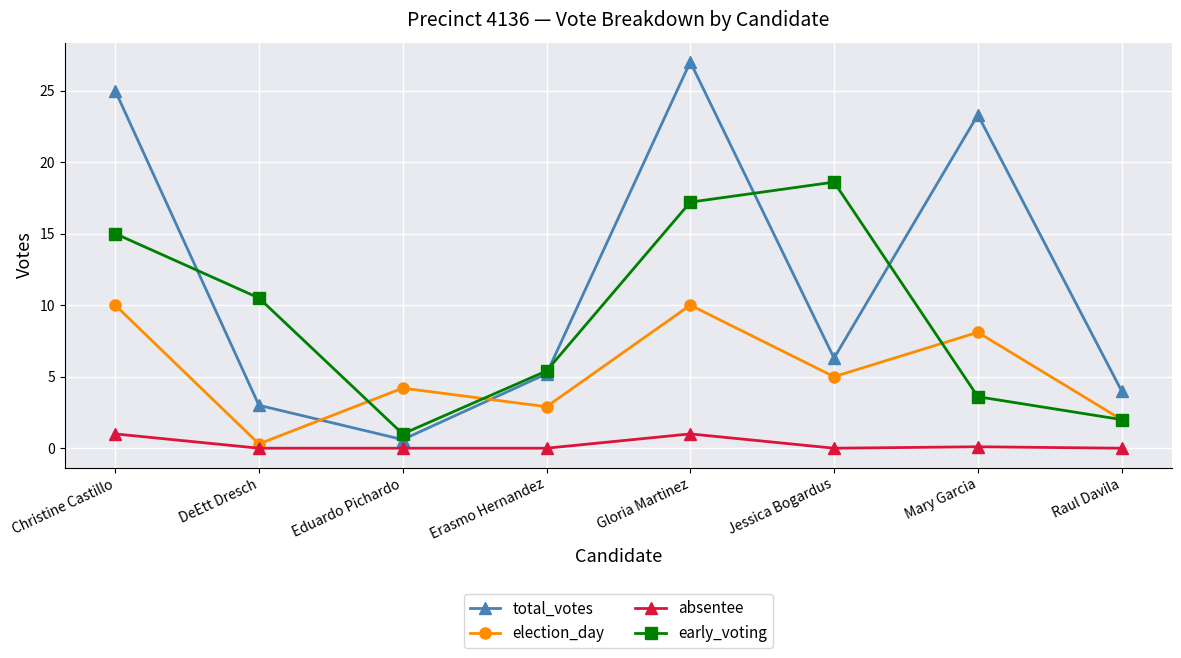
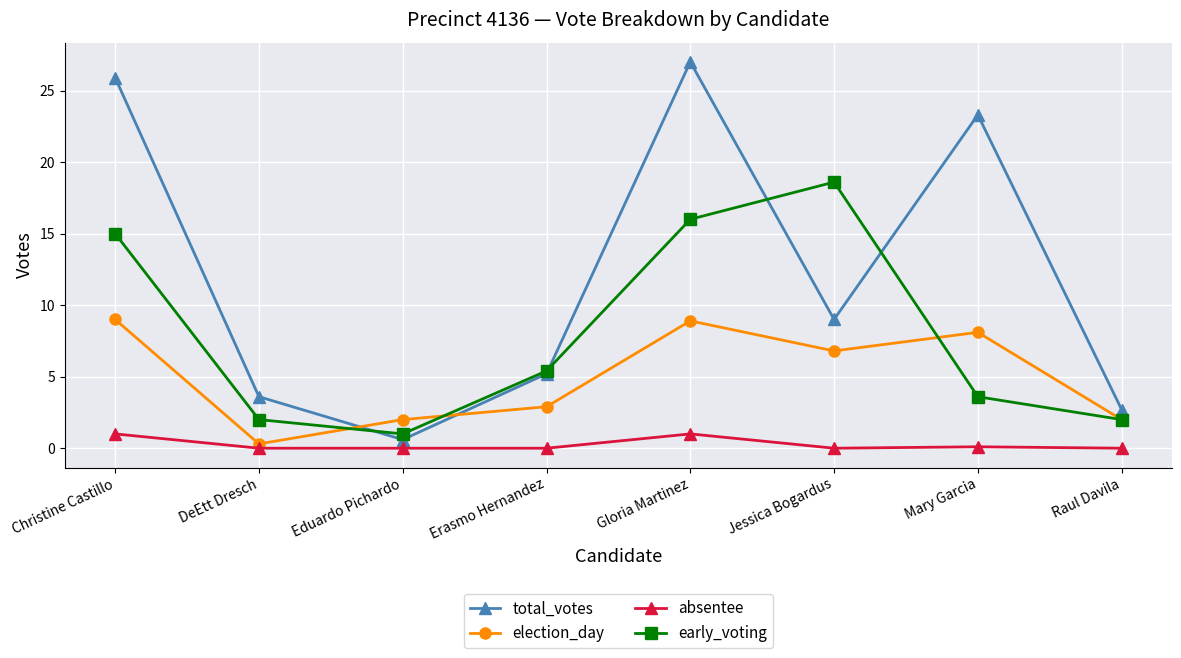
  {
    "total_votes": {
-     "Christine Castillo": 25.0,
-     "DeEtt Dresch": 3.0,
+     "Christine Castillo": 25.9,
+     "DeEtt Dresch": 3.6,
      "Eduardo Pichardo": 0.6,
      "Erasmo Hernandez": 5.2,
      "Gloria Martinez": 27.0,
-     "Jessica Bogardus": 6.3,
+     "Jessica Bogardus": 9.0,
      "Mary Garcia": 23.3,
-     "Raul Davila": 4.0
+     "Raul Davila": 2.7
    },
    "election_day": {
-     "Christine Castillo": 10,
+     "Christine Castillo": 9,
      "DeEtt Dresch": 0.3,
-     "Eduardo Pichardo": 4.2,
+     "Eduardo Pichardo": 2.0,
      "Erasmo Hernandez": 2.9,
-     "Gloria Martinez": 10.0,
-     "Jessica Bogardus": 5.0,
+     "Gloria Martinez": 8.9,
+     "Jessica Bogardus": 6.8,
      "Mary Garcia": 8.1
    },
    "absentee": {
      "Christine Castillo": 1.0,
      "DeEtt Dresch": 0.0,
      "Eduardo Pichardo": 0.0,
      "Erasmo Hernandez": 0.0,
      "Gloria Martinez": 1.0,
      "Jessica Bogardus": 0.0,
      "Mary Garcia": 0.1,
      "Raul Davila": 0.0
    },
    "early_voting": {
      "Christine Castillo": 15.0,
-     "DeEtt Dresch": 10.5,
+     "DeEtt Dresch": 2.0,
      "Eduardo Pichardo": 1.0,
      "Erasmo Hernandez": 5.4,
-     "Gloria Martinez": 17.2,
+     "Gloria Martinez": 16.0,
      "Jessica Bogardus": 18.6,
      "Mary Garcia": 3.6
    }
  }
